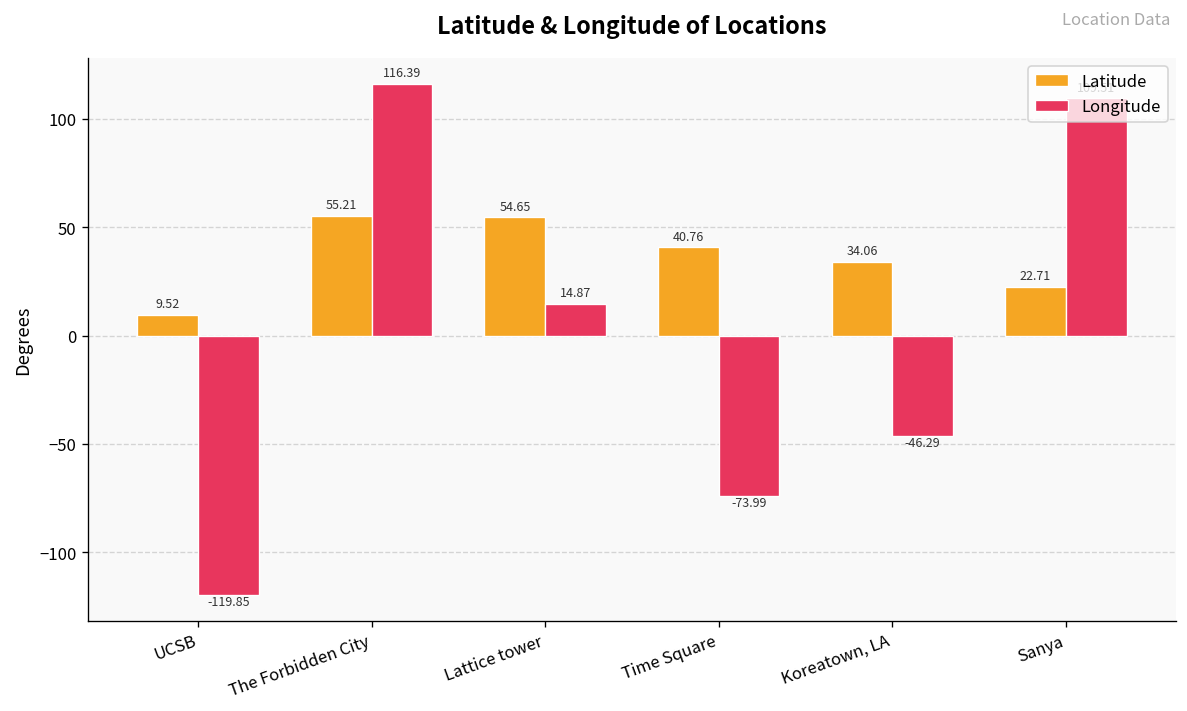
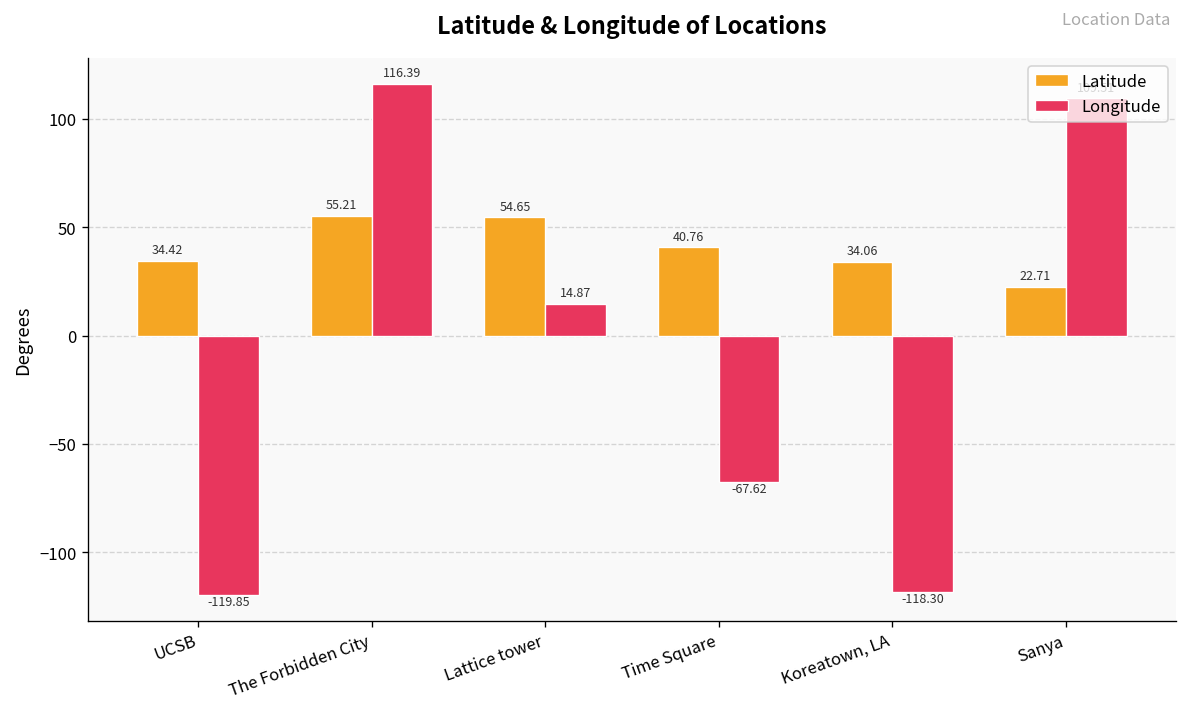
  {
    "Latitude": {
-     "UCSB": 9.52,
+     "UCSB": 34.42,
      "The Forbidden City": 55.21,
      "Lattice tower": 54.65,
      "Time Square": 40.76,
      "Koreatown, LA": 34.06,
      "Sanya": 22.71
    },
    "Longitude": {
      "UCSB": -119.85,
      "The Forbidden City": 116.39,
      "Lattice tower": 14.87,
-     "Time Square": -73.99,
-     "Koreatown, LA": -46.29
+     "Time Square": -67.62,
+     "Koreatown, LA": -118.30
    }
  }
